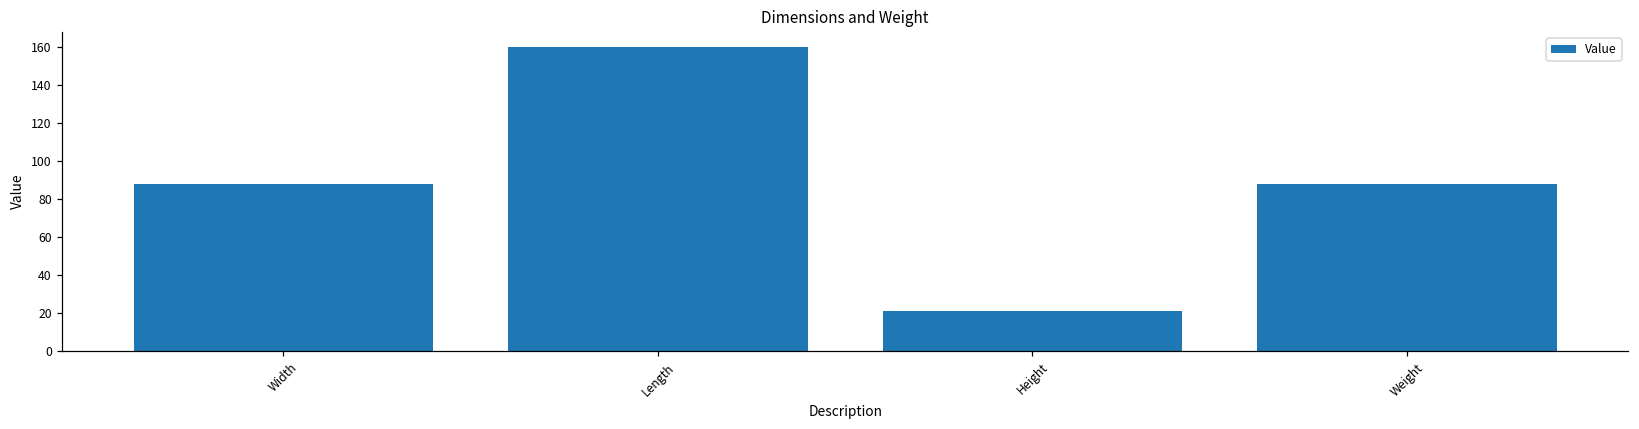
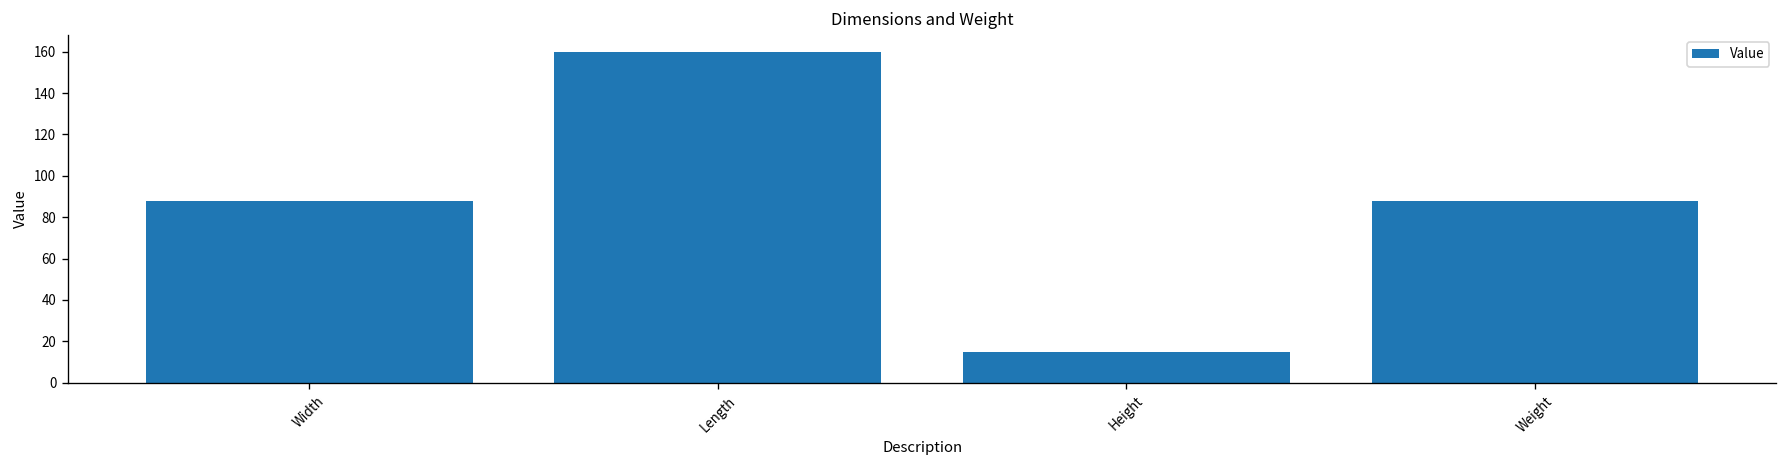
  {
    "Width": 88,
    "Length": 160,
-   "Height": 21,
+   "Height": 15,
    "Weight": 88
  }
